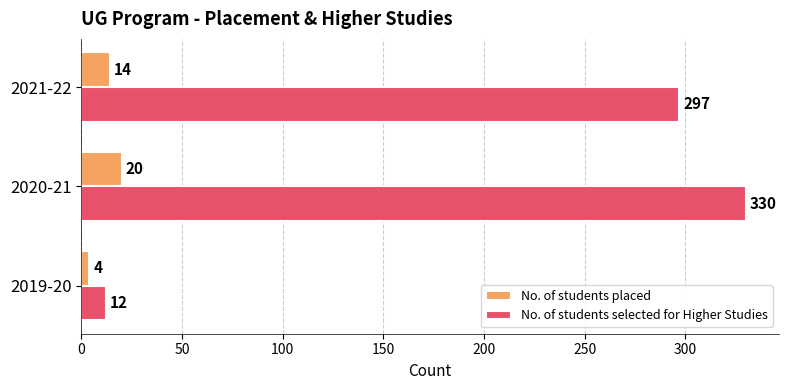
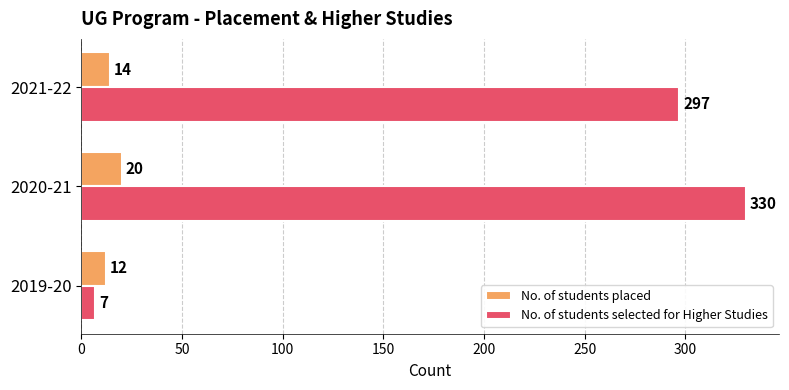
  {
    "No. of students placed": {
      "2021-22": 14,
      "2020-21": 20,
-     "2019-20": 4
+     "2019-20": 12
    },
    "No. of students selected for Higher Studies": {
      "2021-22": 297,
      "2020-21": 330,
-     "2019-20": 12
+     "2019-20": 7
    }
  }
